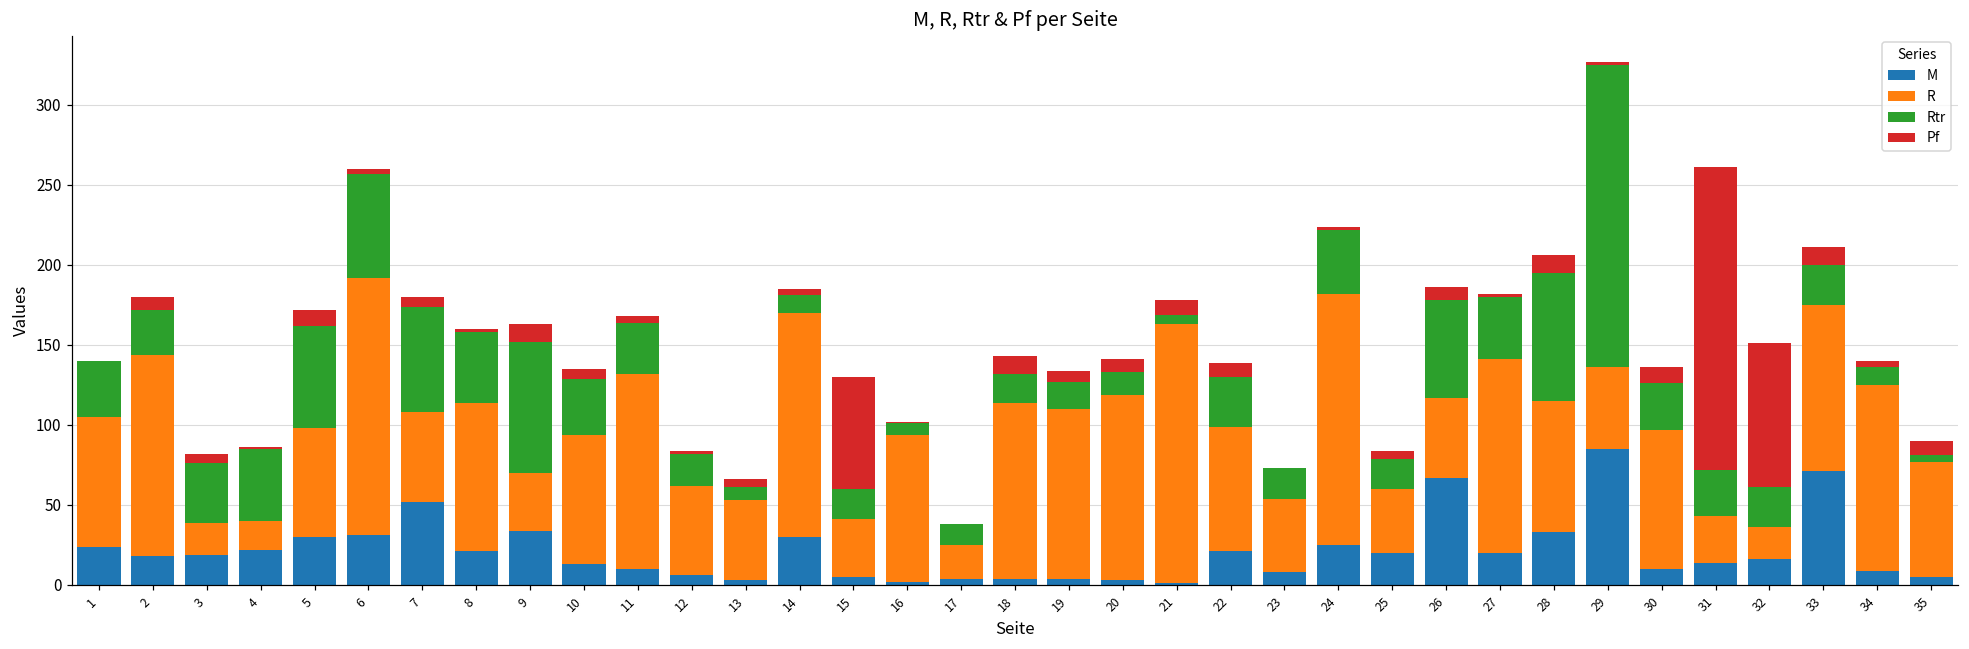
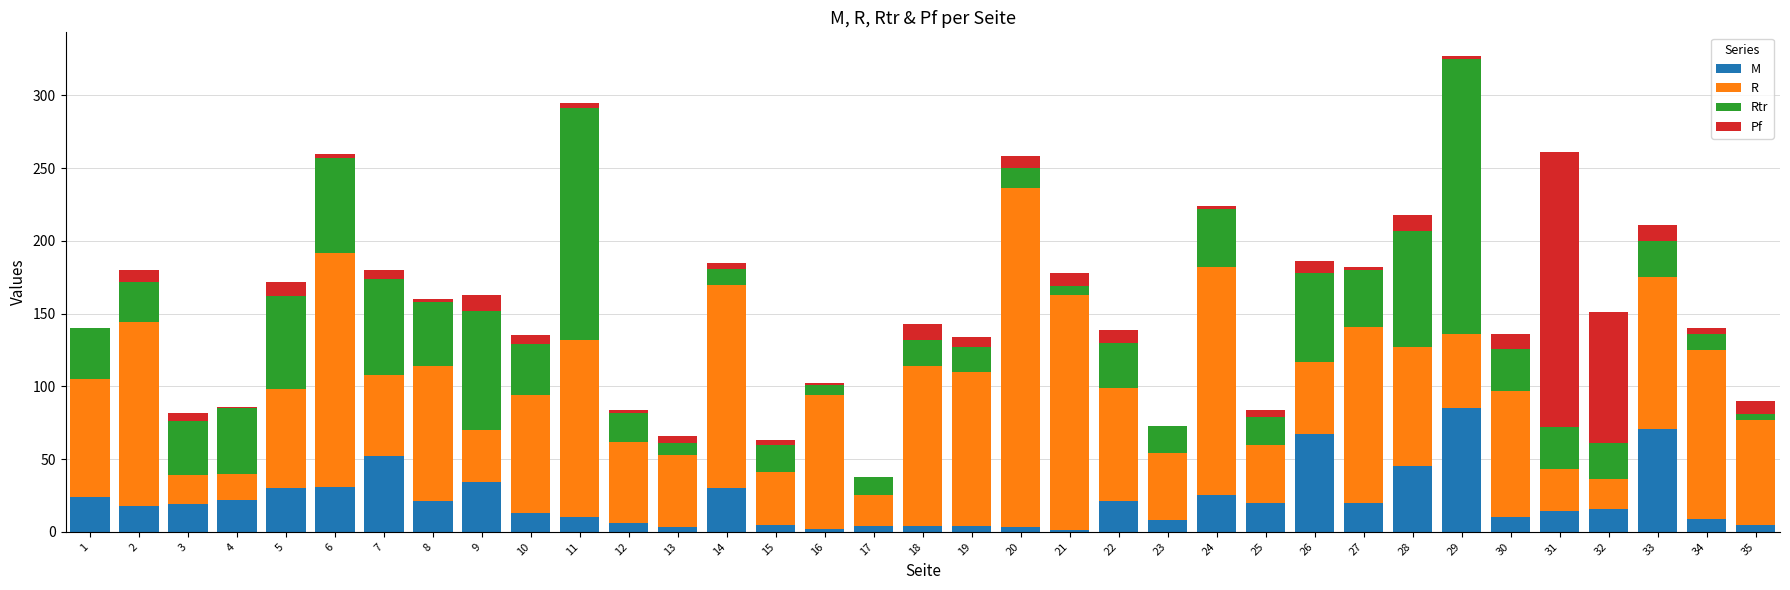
  {
    "M": {
      "1": 24,
      "2": 18,
      "3": 19,
      "4": 22,
      "5": 30,
      "6": 31,
      "7": 52,
      "8": 21,
      "9": 34,
      "10": 13,
      "11": 10,
      "12": 6,
      "13": 3,
      "14": 30,
      "15": 5,
      "16": 2,
      "17": 4,
      "18": 4,
      "19": 4,
      "20": 3,
      "22": 21,
      "23": 8,
      "24": 25,
      "25": 20,
      "26": 67,
      "27": 20,
-     "28": 33,
+     "28": 45,
      "29": 85,
      "30": 10,
      "31": 14,
      "32": 16,
      "33": 71,
      "34": 9,
      "35": 5
    },
    "R": {
      "1": 81,
      "2": 126,
      "3": 20,
      "4": 18,
      "5": 68,
      "6": 161,
      "7": 56,
      "8": 93,
      "9": 36,
      "10": 81,
      "11": 122,
      "12": 56,
      "13": 50,
      "14": 140,
      "15": 36,
      "16": 92,
      "17": 21,
      "18": 110,
      "19": 106,
-     "20": 116,
+     "20": 233,
      "21": 162,
      "22": 78,
      "23": 46,
      "24": 157,
      "25": 40,
      "26": 50,
      "27": 121,
      "28": 82,
      "29": 51,
      "30": 87,
      "31": 29,
      "32": 20,
      "33": 104,
      "34": 116,
      "35": 72
    },
    "Rtr": {
      "1": 35,
      "2": 28,
      "3": 37,
      "4": 45,
      "5": 64,
      "6": 65,
      "7": 66,
      "8": 44,
      "9": 82,
      "10": 35,
-     "11": 32,
+     "11": 159,
      "12": 20,
      "13": 8,
      "14": 11,
      "15": 19,
      "16": 7,
      "17": 13,
      "18": 18,
      "19": 17,
      "20": 14,
      "21": 6,
      "22": 31,
      "23": 19,
      "24": 40,
      "25": 19,
      "26": 61,
      "27": 39,
      "28": 80,
      "29": 189,
      "30": 29,
      "31": 29,
      "32": 25,
      "33": 25,
      "34": 11,
      "35": 4
    },
    "Pf": {
      "1": 0,
      "2": 8,
      "3": 6,
      "5": 10,
      "6": 3,
      "7": 6,
      "8": 2,
      "9": 11,
      "10": 6,
      "11": 4,
      "12": 2,
      "13": 5,
      "14": 4,
-     "15": 70,
+     "15": 3,
      "17": 0,
      "18": 11,
      "19": 7,
      "20": 8,
      "21": 9,
      "22": 9,
      "23": 0,
      "24": 2,
      "25": 5,
      "26": 8,
      "27": 2,
      "28": 11,
      "29": 2,
      "30": 10,
      "31": 189,
      "32": 90,
      "33": 11,
      "34": 4,
      "35": 9
    }
  }
